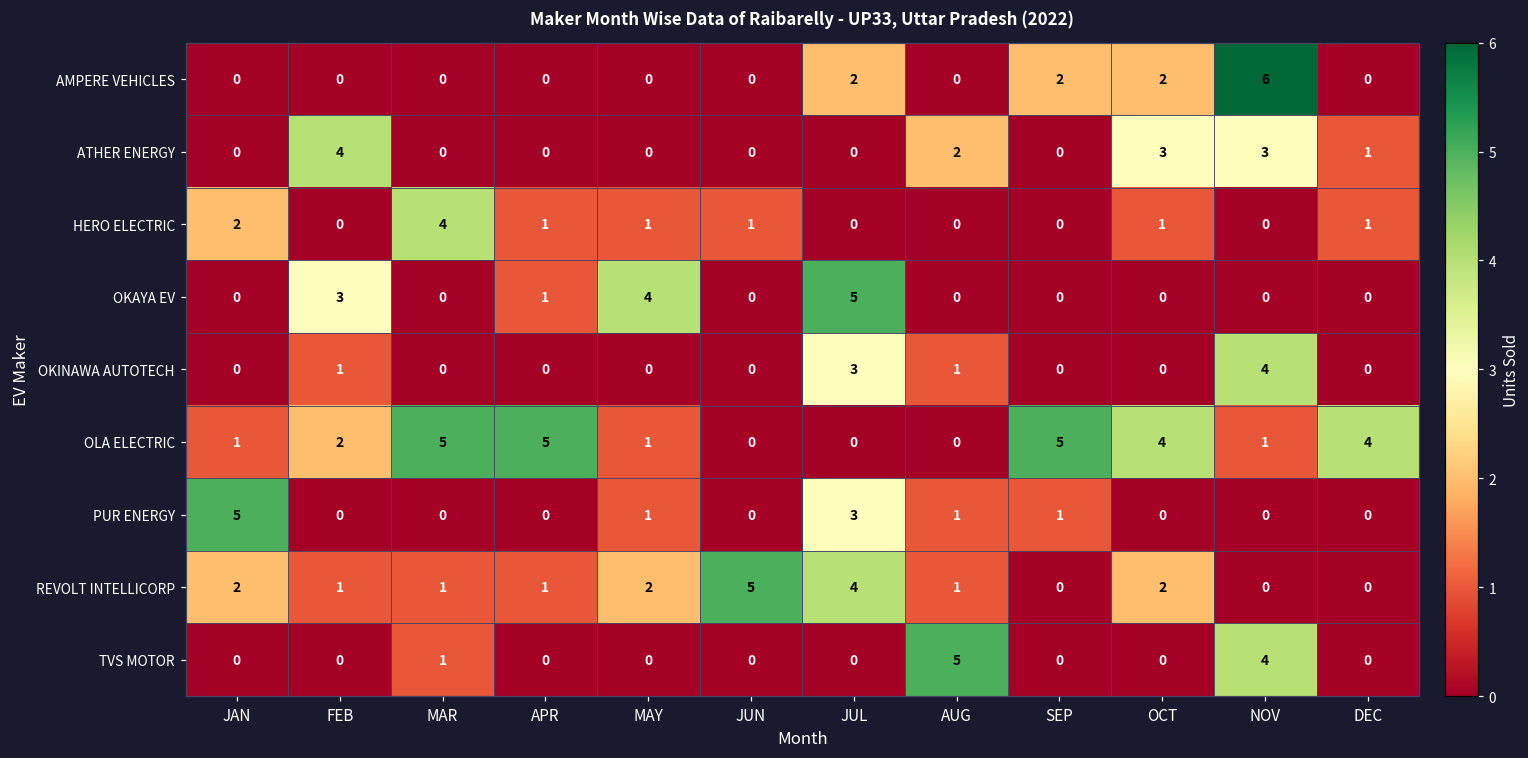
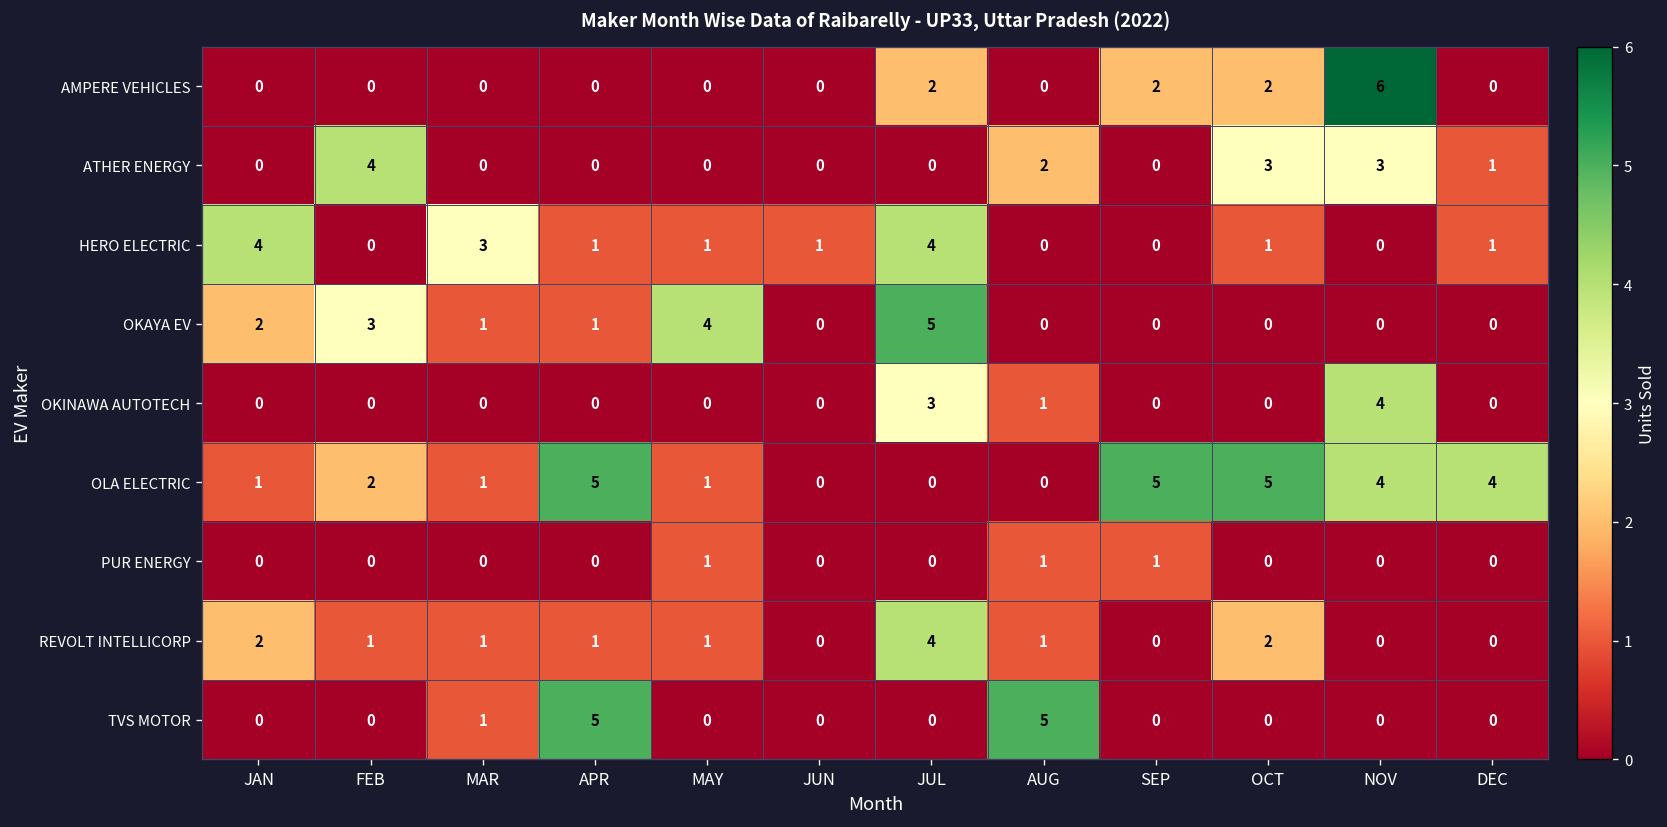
  {
    "AMPERE VEHICLES": {
      "JAN": 0,
      "FEB": 0,
      "MAR": 0,
      "APR": 0,
      "MAY": 0,
      "JUN": 0,
      "JUL": 2,
      "AUG": 0,
      "SEP": 2,
      "OCT": 2,
      "NOV": 6,
      "DEC": 0
    },
    "ATHER ENERGY": {
      "JAN": 0,
      "FEB": 4,
      "MAR": 0,
      "APR": 0,
      "MAY": 0,
      "JUN": 0,
      "JUL": 0,
      "AUG": 2,
      "SEP": 0,
      "OCT": 3,
      "NOV": 3,
      "DEC": 1
    },
    "HERO ELECTRIC": {
-     "JAN": 2,
+     "JAN": 4,
      "FEB": 0,
-     "MAR": 4,
+     "MAR": 3,
      "APR": 1,
      "MAY": 1,
      "JUN": 1,
-     "JUL": 0,
+     "JUL": 4,
      "AUG": 0,
      "SEP": 0,
      "OCT": 1,
      "NOV": 0,
      "DEC": 1
    },
    "OKAYA EV": {
-     "JAN": 0,
+     "JAN": 2,
      "FEB": 3,
-     "MAR": 0,
+     "MAR": 1,
      "APR": 1,
      "MAY": 4,
      "JUN": 0,
      "JUL": 5,
      "AUG": 0,
      "SEP": 0,
      "OCT": 0,
      "NOV": 0,
      "DEC": 0
    },
    "OKINAWA AUTOTECH": {
      "JAN": 0,
-     "FEB": 1,
+     "FEB": 0,
      "MAR": 0,
      "APR": 0,
      "MAY": 0,
      "JUN": 0,
      "JUL": 3,
      "AUG": 1,
      "SEP": 0,
      "OCT": 0,
      "NOV": 4,
      "DEC": 0
    },
    "OLA ELECTRIC": {
      "JAN": 1,
      "FEB": 2,
-     "MAR": 5,
+     "MAR": 1,
      "APR": 5,
      "MAY": 1,
      "JUN": 0,
      "JUL": 0,
      "AUG": 0,
      "SEP": 5,
-     "OCT": 4,
-     "NOV": 1,
+     "OCT": 5,
+     "NOV": 4,
      "DEC": 4
    },
    "PUR ENERGY": {
-     "JAN": 5,
+     "JAN": 0,
      "FEB": 0,
      "MAR": 0,
      "APR": 0,
      "MAY": 1,
      "JUN": 0,
-     "JUL": 3,
+     "JUL": 0,
      "AUG": 1,
      "SEP": 1,
      "OCT": 0,
      "NOV": 0,
      "DEC": 0
    },
    "REVOLT INTELLICORP": {
      "JAN": 2,
      "FEB": 1,
      "MAR": 1,
      "APR": 1,
-     "MAY": 2,
-     "JUN": 5,
+     "MAY": 1,
+     "JUN": 0,
      "JUL": 4,
      "AUG": 1,
      "SEP": 0,
      "OCT": 2,
      "NOV": 0,
      "DEC": 0
    },
    "TVS MOTOR": {
      "JAN": 0,
      "FEB": 0,
      "MAR": 1,
-     "APR": 0,
+     "APR": 5,
      "MAY": 0,
      "JUN": 0,
      "JUL": 0,
      "AUG": 5,
      "SEP": 0,
      "OCT": 0,
-     "NOV": 4,
+     "NOV": 0,
      "DEC": 0
    }
  }
